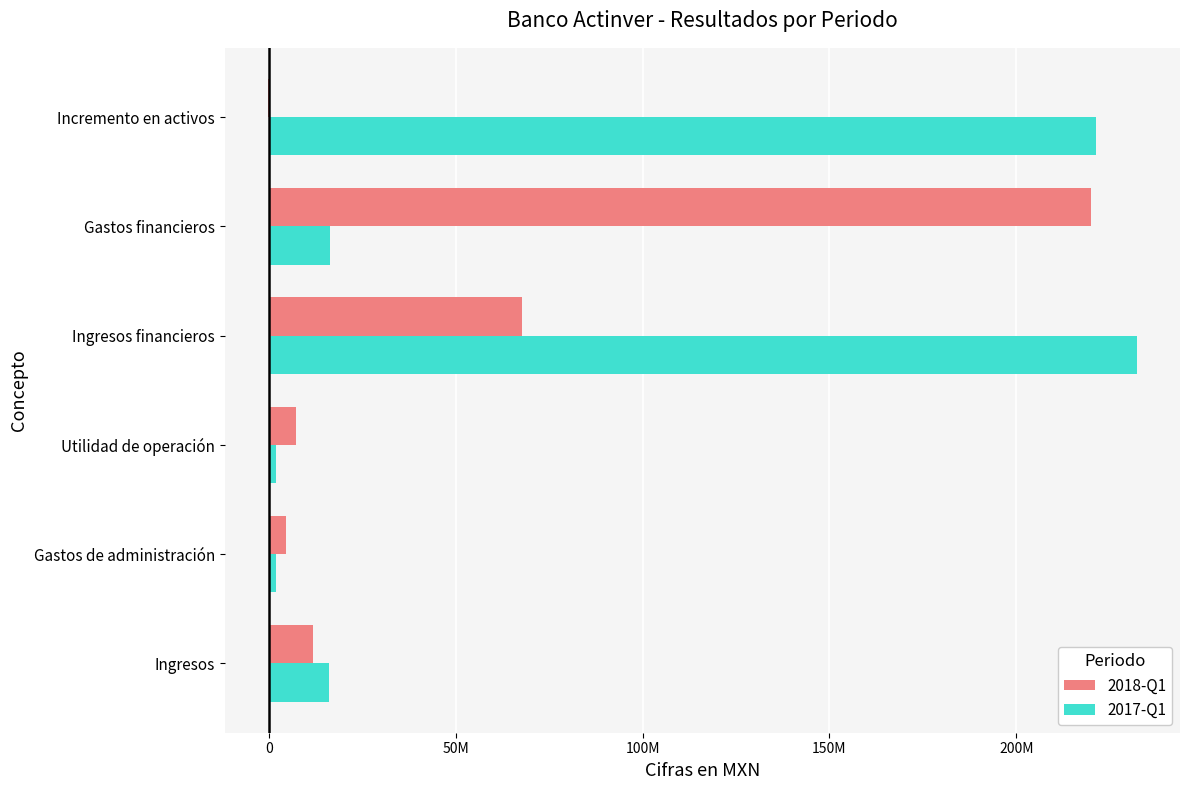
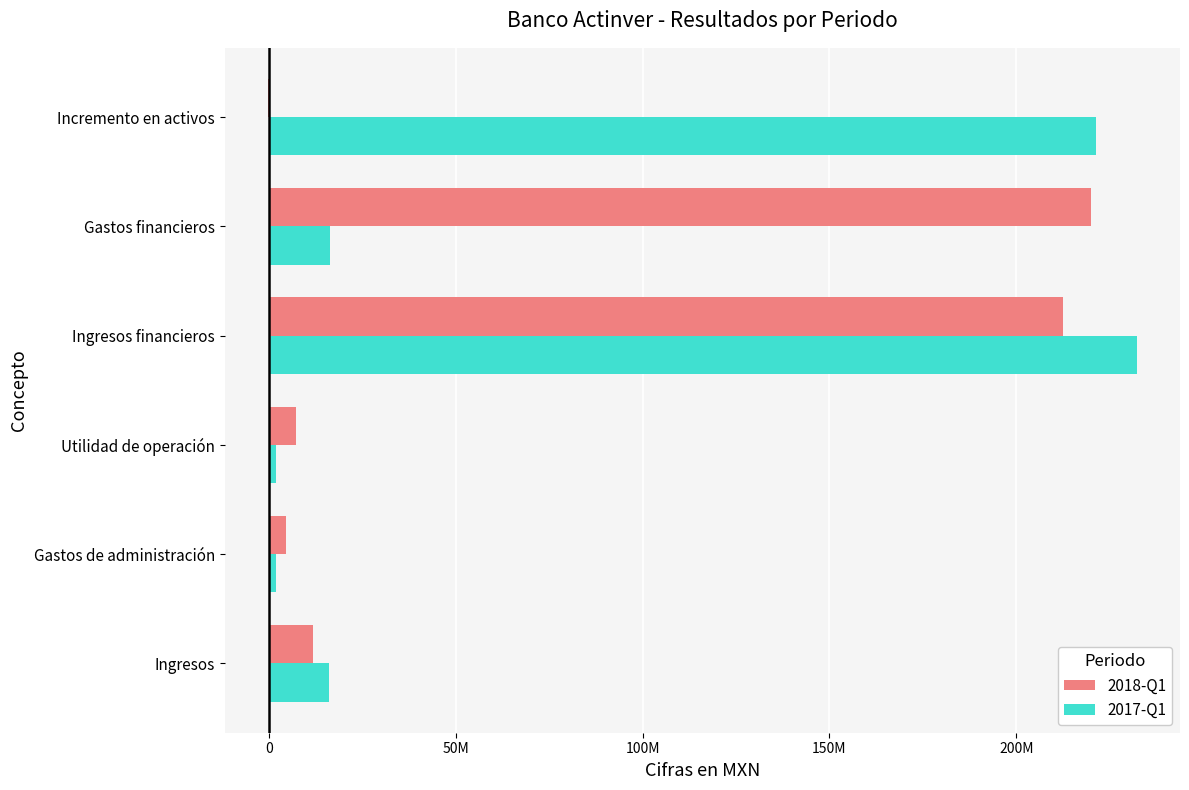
  {
    "2018-Q1": {
      "Gastos financieros": 220000000,
-     "Ingresos financieros": 68000000,
+     "Ingresos financieros": 212000000,
      "Utilidad de operación": 7000000,
      "Gastos de administración": 4000000,
      "Ingresos": 12000000
    },
    "2017-Q1": {
      "Incremento en activos": 221000000,
      "Gastos financieros": 16000000,
      "Ingresos financieros": 232000000,
      "Utilidad de operación": 2000000,
      "Gastos de administración": 2000000,
      "Ingresos": 16000000
    }
  }
